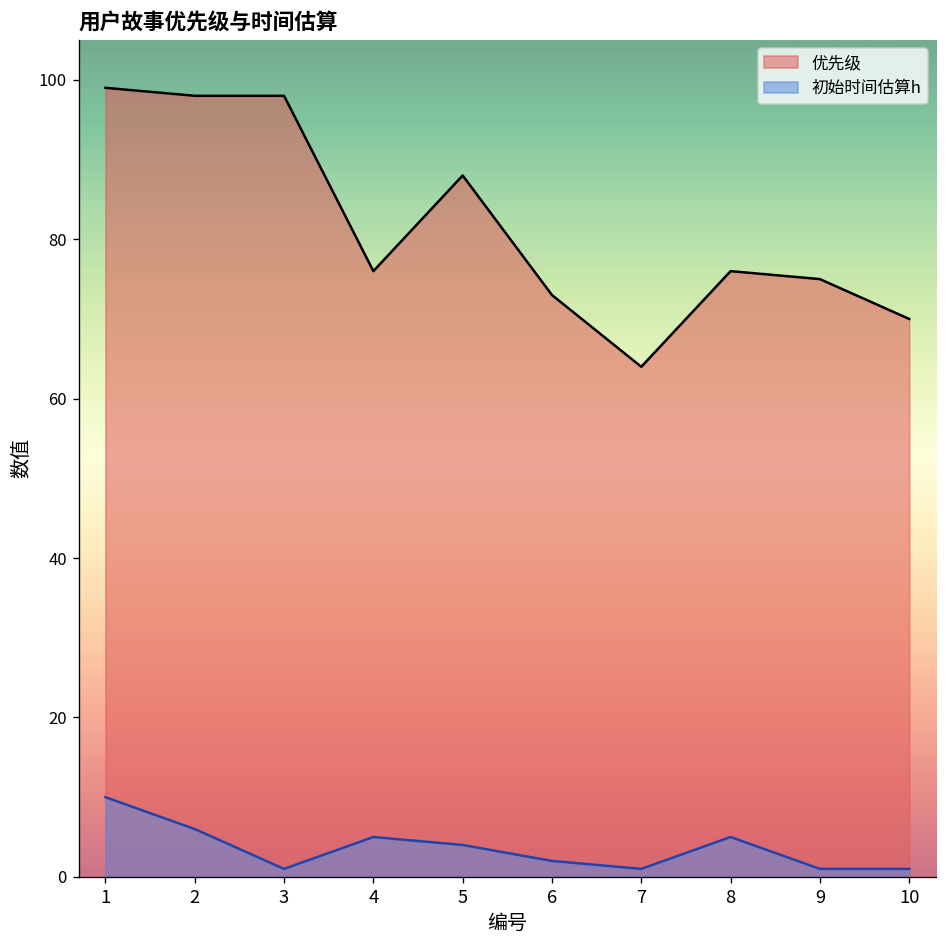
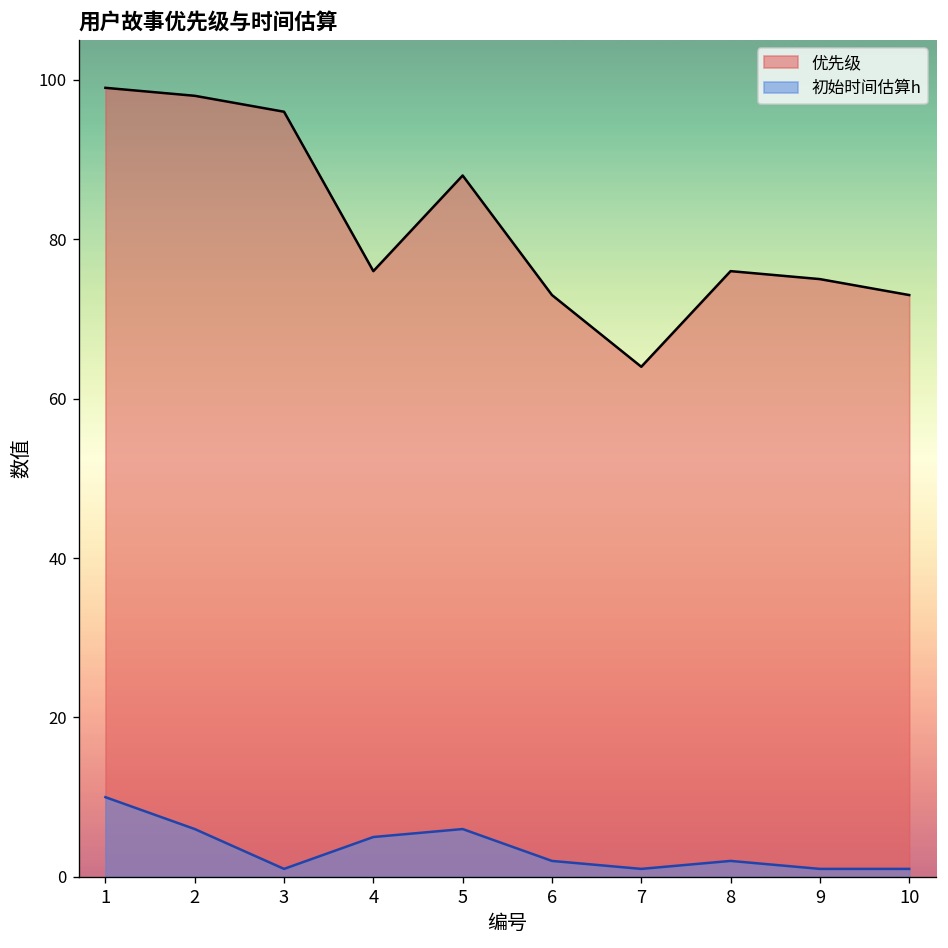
  {
    "优先级": {
      "1": 99,
      "2": 98,
-     "3": 98,
+     "3": 96,
      "4": 76,
      "5": 88,
      "6": 73,
      "7": 64,
      "8": 76,
      "9": 75,
-     "10": 70
+     "10": 73
    },
    "初始时间估算h": {
      "1": 10,
      "2": 6,
      "3": 1,
      "4": 5,
-     "5": 4,
+     "5": 6,
      "6": 2,
      "7": 1,
-     "8": 5,
+     "8": 2,
      "9": 1,
      "10": 1
    }
  }
